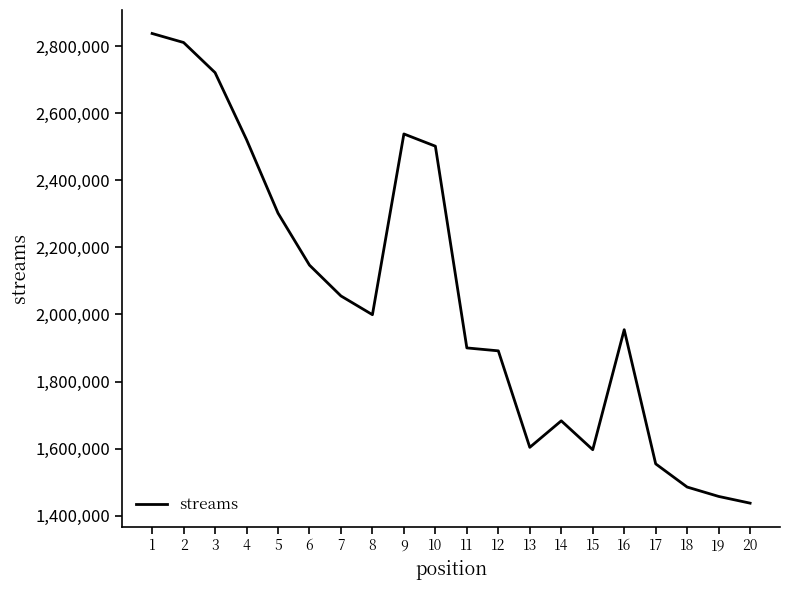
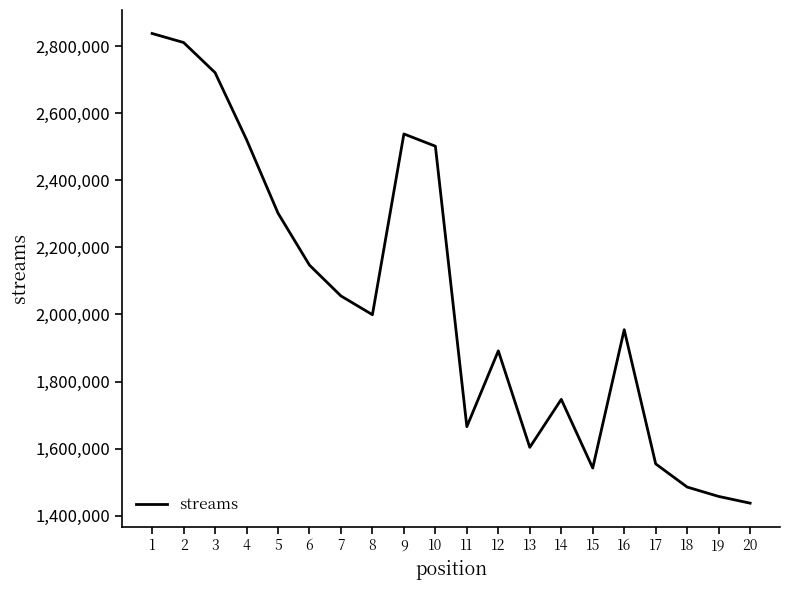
  {
    "1": "2,840,000",
    "2": "2,810,000",
    "3": "2,720,000",
    "4": "2,520,000",
    "5": "2,300,000",
    "6": "2,150,000",
    "7": "2,060,000",
    "8": "2,000,000",
    "9": "2,540,000",
    "10": "2,500,000",
-   "11": "1,900,000",
+   "11": "1,670,000",
    "12": "1,890,000",
    "13": "1,600,000",
-   "14": "1,680,000",
-   "15": "1,600,000",
+   "14": "1,750,000",
+   "15": "1,540,000",
    "16": "1,950,000",
    "17": "1,550,000",
    "18": "1,490,000",
    "19": "1,460,000",
    "20": "1,440,000"
  }
